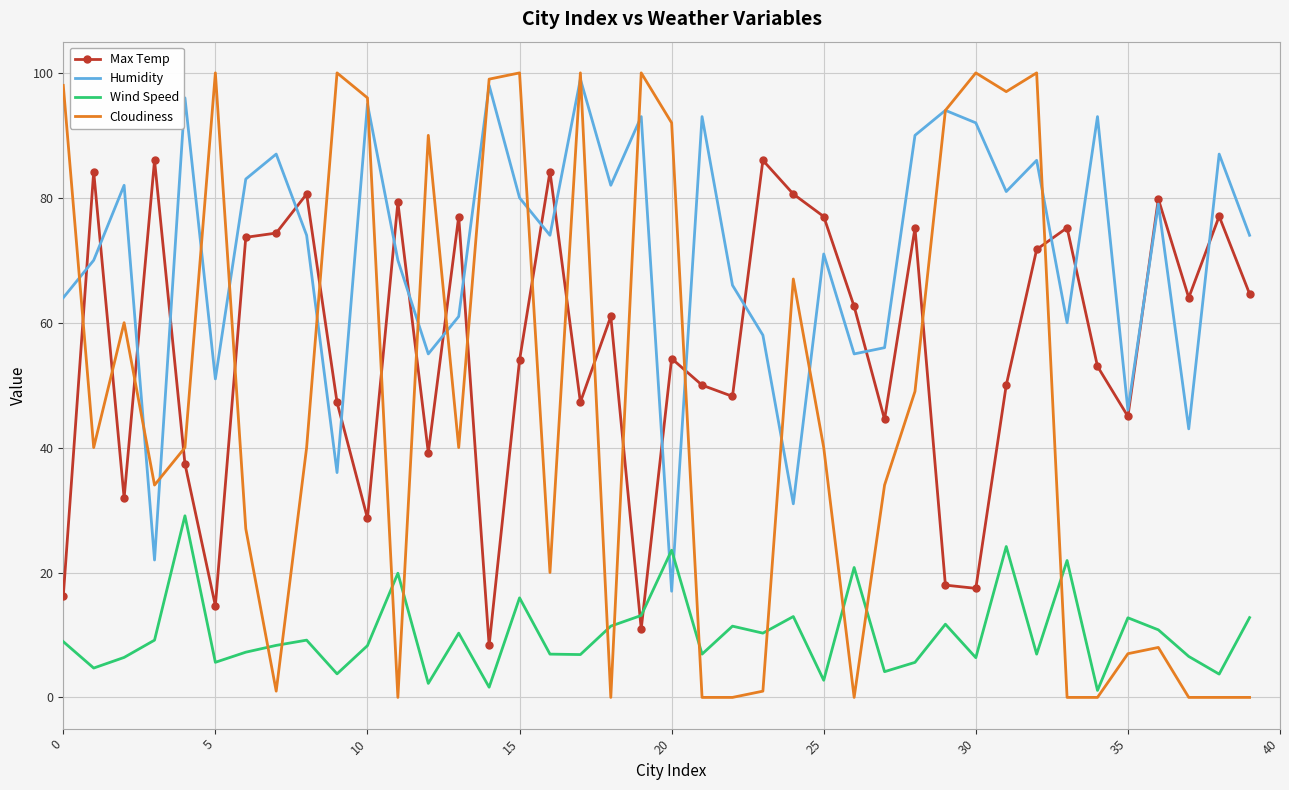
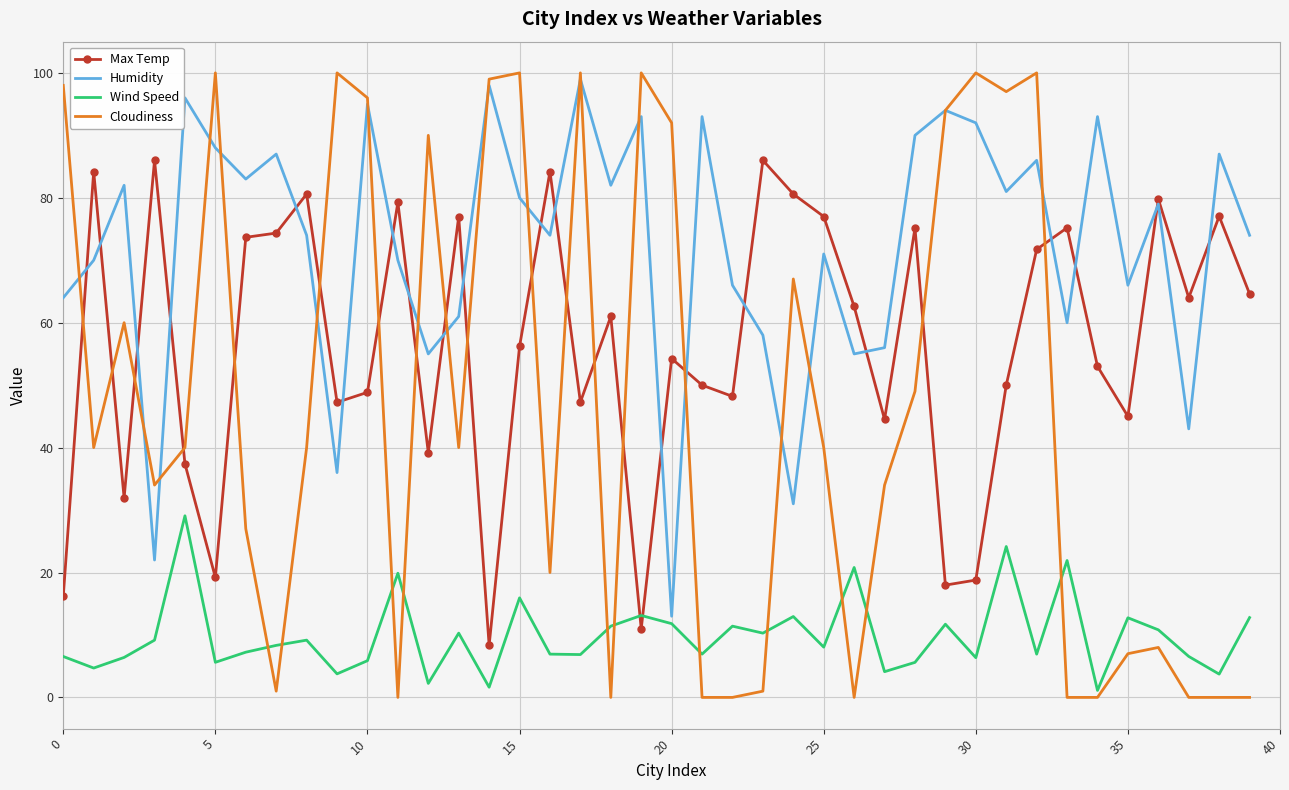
  {
    "Max Temp": {
      "0": 16,
-     "5": 15,
-     "10": 29,
-     "15": 54,
+     "5": 19,
+     "10": 49,
+     "15": 56,
      "20": 54,
      "25": 77,
-     "30": 17,
+     "30": 19,
      "35": 45
    },
    "Humidity": {
      "0": 64,
-     "5": 51,
+     "5": 88,
      "10": 95,
      "15": 80,
-     "20": 17,
+     "20": 13,
      "25": 71,
      "30": 92,
-     "35": 46
+     "35": 66
    },
    "Wind Speed": {
-     "0": 9,
+     "0": 7,
      "5": 6,
-     "10": 8,
+     "10": 6,
      "15": 16,
-     "20": 24,
-     "25": 3,
+     "20": 12,
+     "25": 8,
      "30": 6,
      "35": 13
    },
    "Cloudiness": {
      "0": 98,
      "5": 100,
      "10": 96,
      "15": 100,
      "20": 92,
      "25": 40,
      "30": 100,
      "35": 7
    }
  }
